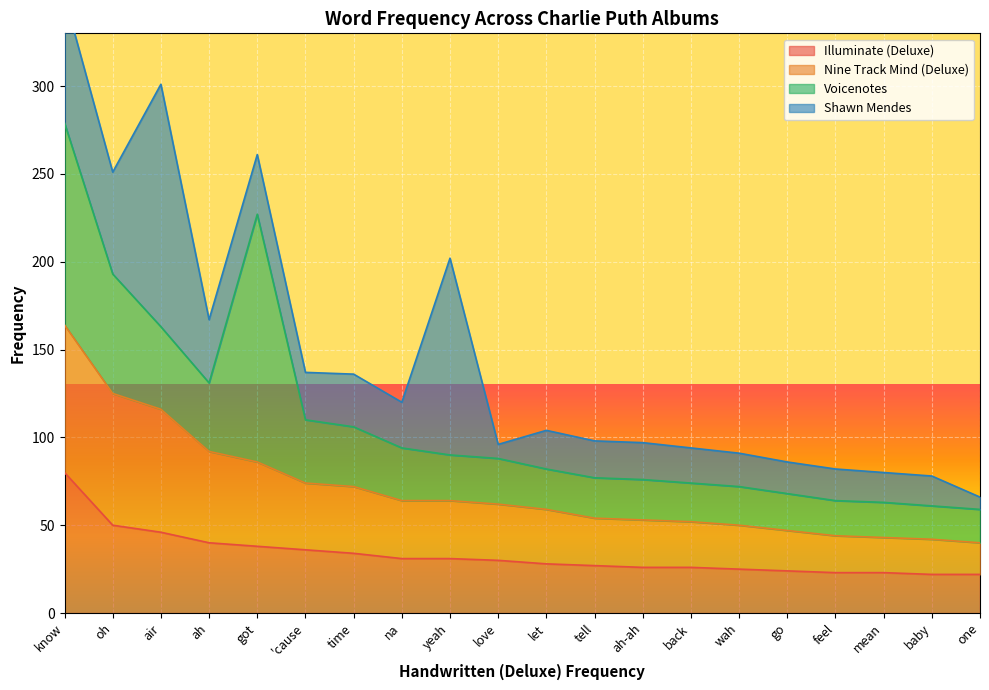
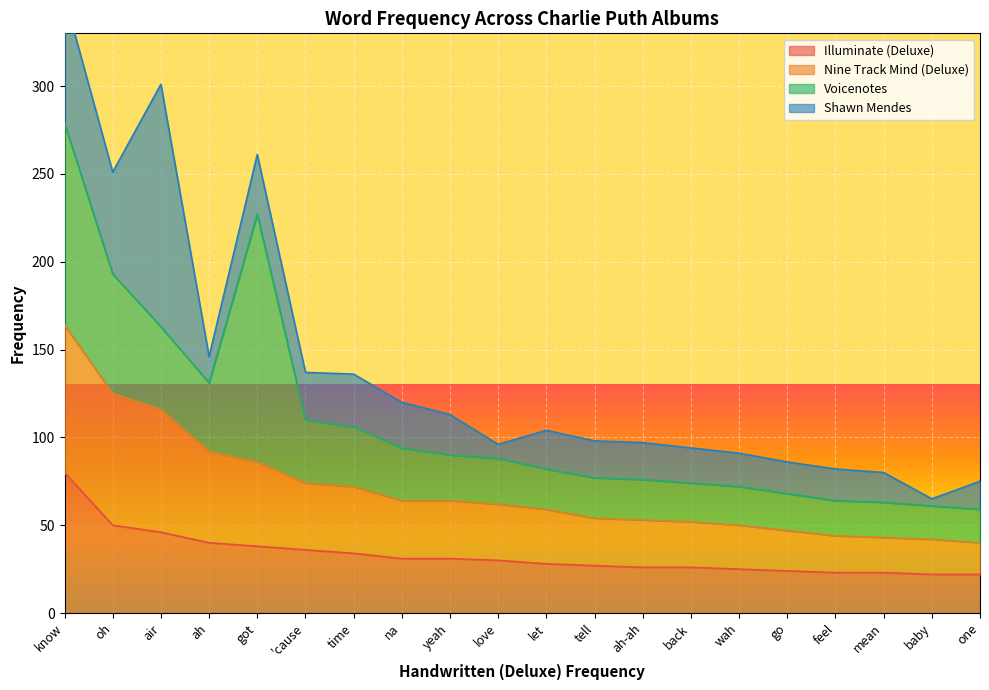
  {
    "Voicenotes": {
      "know": 115,
      "oh": 68,
      "air": 47,
      "ah": 39,
      "got": 141,
      "'cause": 36,
      "time": 34,
      "na": 30,
      "yeah": 26,
      "love": 26,
      "let": 23,
      "tell": 23,
      "ah-ah": 23,
      "back": 22,
      "wah": 22,
      "go": 21,
      "feel": 20,
      "mean": 20,
      "baby": 19,
      "one": 19
    },
    "Shawn Mendes": {
      "oh": 58,
      "air": 138,
-     "ah": 36,
+     "ah": 15,
      "got": 34,
      "'cause": 27,
      "time": 30,
      "na": 26,
-     "yeah": 112,
+     "yeah": 23,
      "love": 8,
      "let": 22,
      "tell": 21,
      "ah-ah": 21,
      "back": 20,
      "wah": 19,
      "go": 18,
      "feel": 18,
      "mean": 17,
-     "baby": 17,
-     "one": 7
+     "baby": 4,
+     "one": 16
    }
  }
